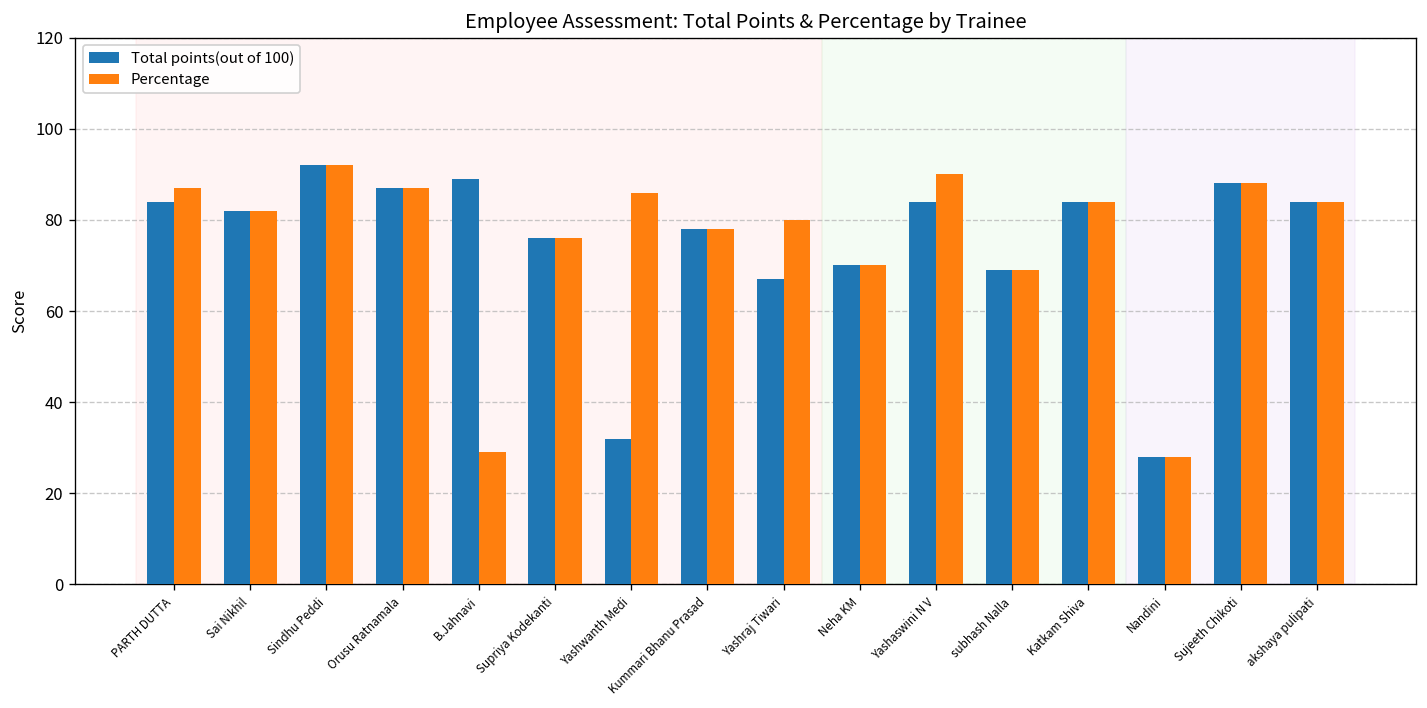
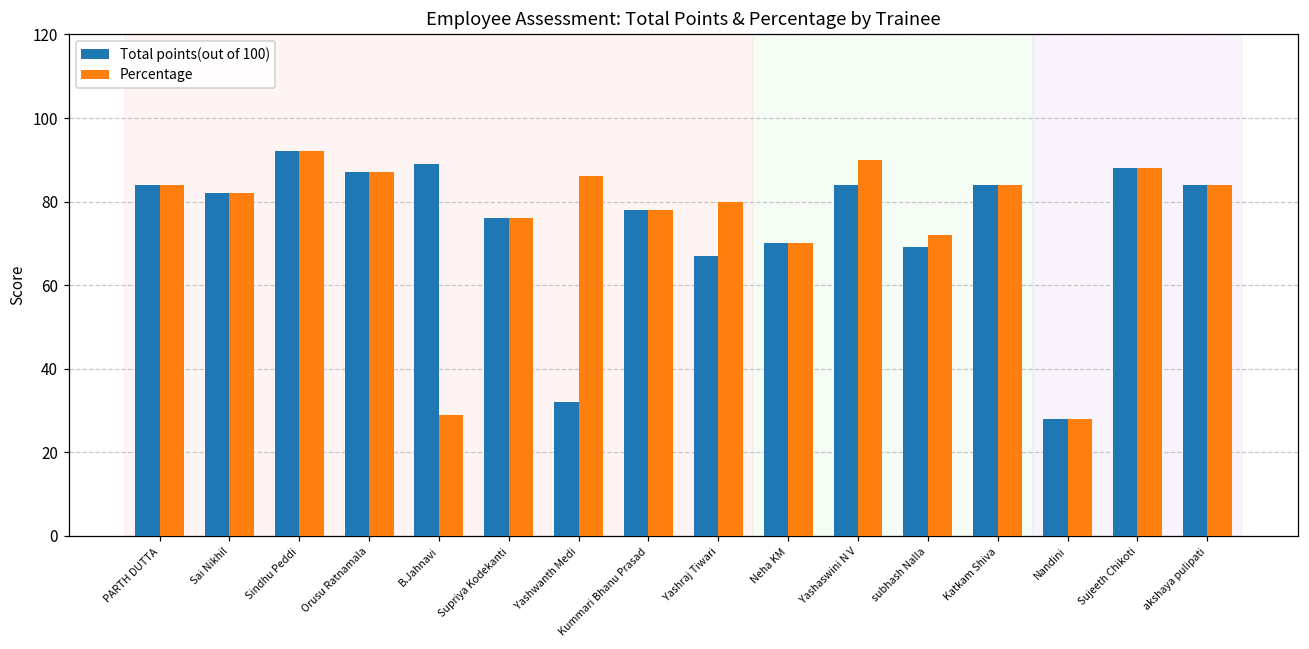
  {
    "Total points(out of 100)": {
      "PARTH DUTTA": 84,
      "Sai Nikhil": 82,
      "Sindhu Peddi": 92,
      "Orusu Ratnamala": 87,
      "B.Jahnavi": 89,
      "Supriya Kodekanti": 76,
      "Yashwanth Medi": 32,
      "Kummari Bhanu Prasad": 78,
      "Yashraj Tiwari": 67,
      "Neha KM": 70,
      "Yashaswini N V": 84,
      "subhash Nalla": 69,
      "Katkam Shiva": 84,
      "Nandini": 28,
      "Sujeeth Chikoti": 88,
      "akshaya pulipati": 84
    },
    "Percentage": {
-     "PARTH DUTTA": 87,
+     "PARTH DUTTA": 84,
      "Sai Nikhil": 82,
      "Sindhu Peddi": 92,
      "Orusu Ratnamala": 87,
      "B.Jahnavi": 29,
      "Supriya Kodekanti": 76,
      "Yashwanth Medi": 86,
      "Kummari Bhanu Prasad": 78,
      "Yashraj Tiwari": 80,
      "Neha KM": 70,
      "Yashaswini N V": 90,
-     "subhash Nalla": 69,
+     "subhash Nalla": 72,
      "Katkam Shiva": 84,
      "Nandini": 28,
      "Sujeeth Chikoti": 88,
      "akshaya pulipati": 84
    }
  }
